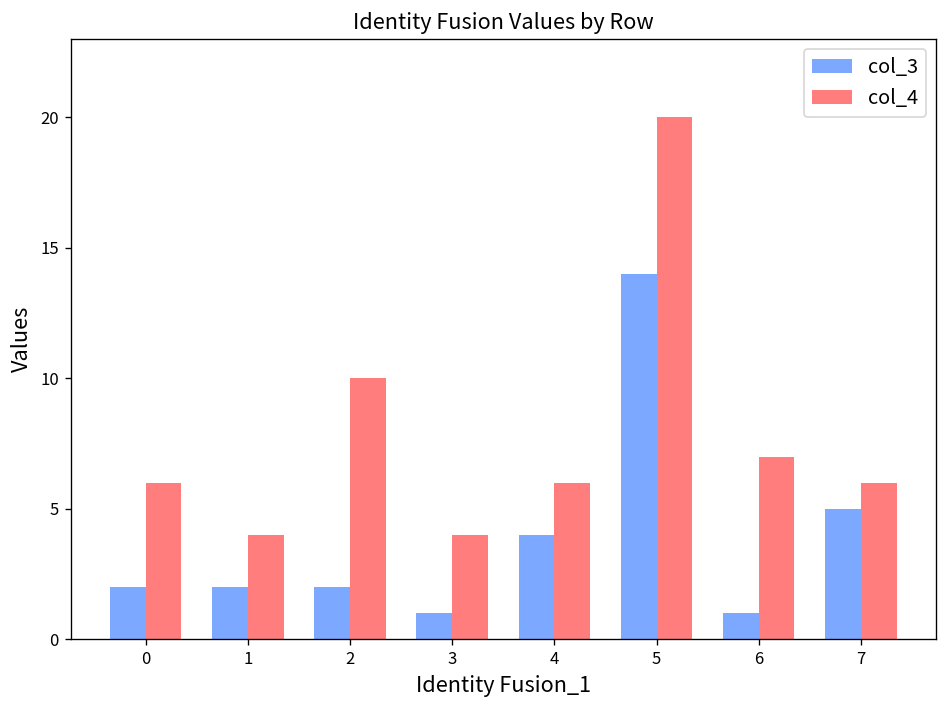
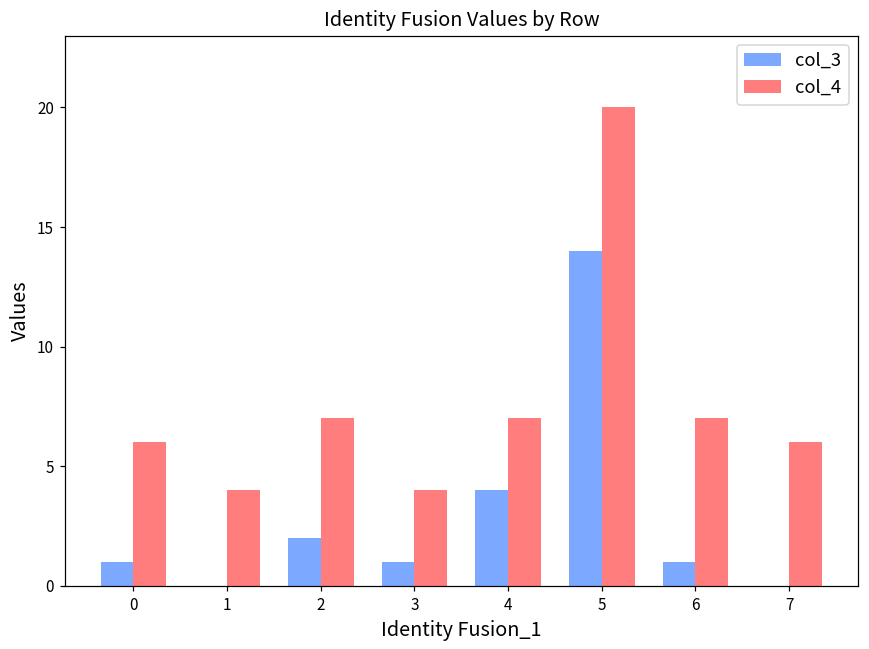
  {
    "col_3": {
-     "0": 2,
-     "1": 2,
+     "0": 1,
+     "1": 0,
      "2": 2,
      "3": 1,
      "4": 4,
      "5": 14,
      "6": 1,
-     "7": 5
+     "7": 0
    },
    "col_4": {
      "0": 6,
      "1": 4,
-     "2": 10,
+     "2": 7,
      "3": 4,
-     "4": 6,
+     "4": 7,
      "5": 20,
      "6": 7,
      "7": 6
    }
  }
